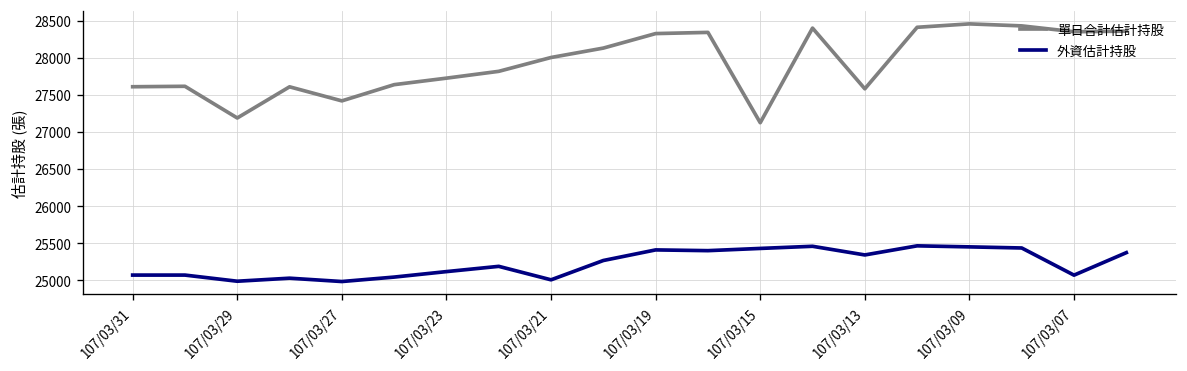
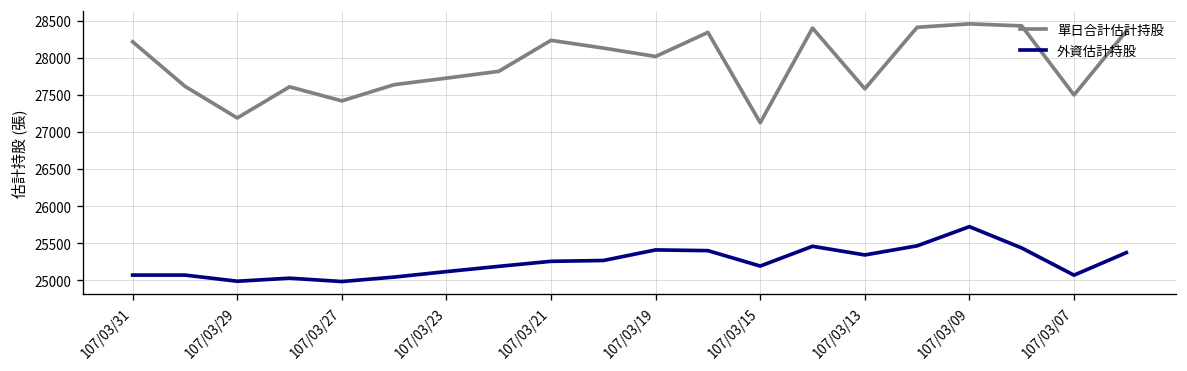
  {
    "單日合計估計持股": {
-     "107/03/31": 27600,
+     "107/03/31": 28200,
      "107/03/29": 27200,
      "107/03/27": 27400,
      "107/03/23": 27700,
-     "107/03/21": 28000,
-     "107/03/19": 28300,
+     "107/03/21": 28200,
+     "107/03/19": 28000,
      "107/03/15": 27100,
      "107/03/13": 27600,
      "107/03/09": 28500,
-     "107/03/07": 28400
+     "107/03/07": 27500
    },
    "外資估計持股": {
      "107/03/31": 25100,
      "107/03/29": 25000,
      "107/03/27": 25000,
      "107/03/23": 25100,
-     "107/03/21": 25000,
+     "107/03/21": 25300,
      "107/03/19": 25400,
-     "107/03/15": 25400,
+     "107/03/15": 25200,
      "107/03/13": 25300,
-     "107/03/09": 25400,
+     "107/03/09": 25700,
      "107/03/07": 25100
    }
  }
